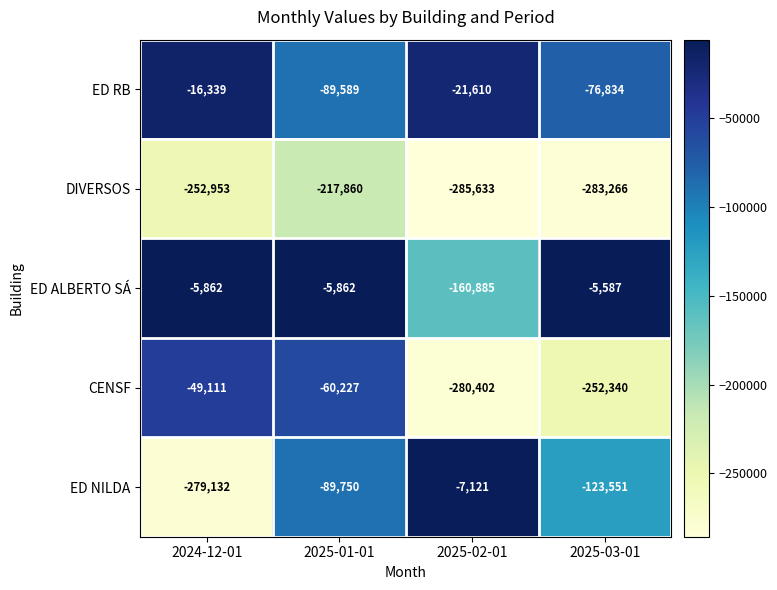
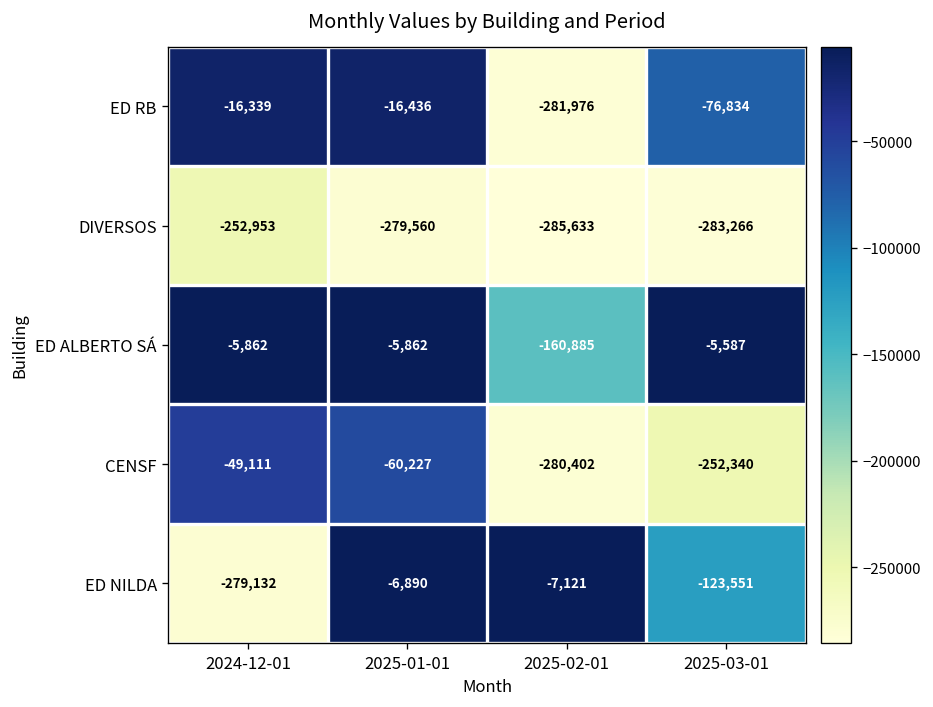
  {
    "ED RB": {
      "2024-12-01": "-16,339",
-     "2025-01-01": "-89,589",
-     "2025-02-01": "-21,610",
+     "2025-01-01": "-16,436",
+     "2025-02-01": "-281,976",
      "2025-03-01": "-76,834"
    },
    "DIVERSOS": {
      "2024-12-01": "-252,953",
-     "2025-01-01": "-217,860",
+     "2025-01-01": "-279,560",
      "2025-02-01": "-285,633",
      "2025-03-01": "-283,266"
    },
    "ED ALBERTO SÁ": {
      "2024-12-01": "-5,862",
      "2025-01-01": "-5,862",
      "2025-02-01": "-160,885",
      "2025-03-01": "-5,587"
    },
    "CENSF": {
      "2024-12-01": "-49,111",
      "2025-01-01": "-60,227",
      "2025-02-01": "-280,402",
      "2025-03-01": "-252,340"
    },
    "ED NILDA": {
      "2024-12-01": "-279,132",
-     "2025-01-01": "-89,750",
+     "2025-01-01": "-6,890",
      "2025-02-01": "-7,121",
      "2025-03-01": "-123,551"
    }
  }
